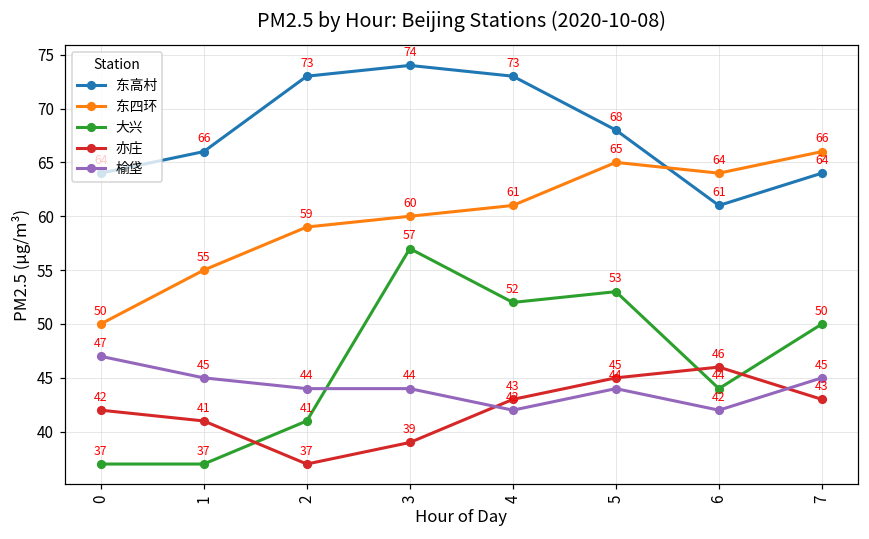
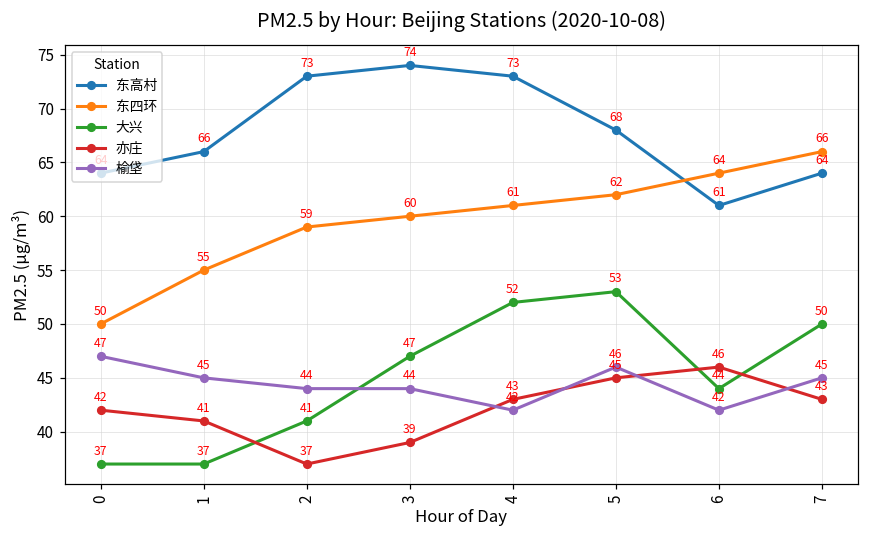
  {
    "东高村": {
      "1": 66,
      "2": 73,
      "3": 74,
      "4": 73,
      "5": 68,
      "6": 61,
      "7": 64
    },
    "东四环": {
      "0": 50,
      "1": 55,
      "2": 59,
      "3": 60,
      "4": 61,
-     "5": 65,
+     "5": 62,
      "6": 64,
      "7": 66
    },
    "大兴": {
      "0": 37,
      "1": 37,
      "2": 41,
-     "3": 57,
+     "3": 47,
      "4": 52,
      "5": 53,
      "6": 44,
      "7": 50
    },
    "亦庄": {
      "0": 42,
      "1": 41,
      "2": 37,
      "3": 39,
      "4": 43,
      "6": 46,
      "7": 43
    },
    "榆垡": {
      "0": 47,
      "1": 45,
      "2": 44,
      "3": 44,
-     "5": 44,
+     "5": 46,
      "6": 42,
      "7": 45
    }
  }
